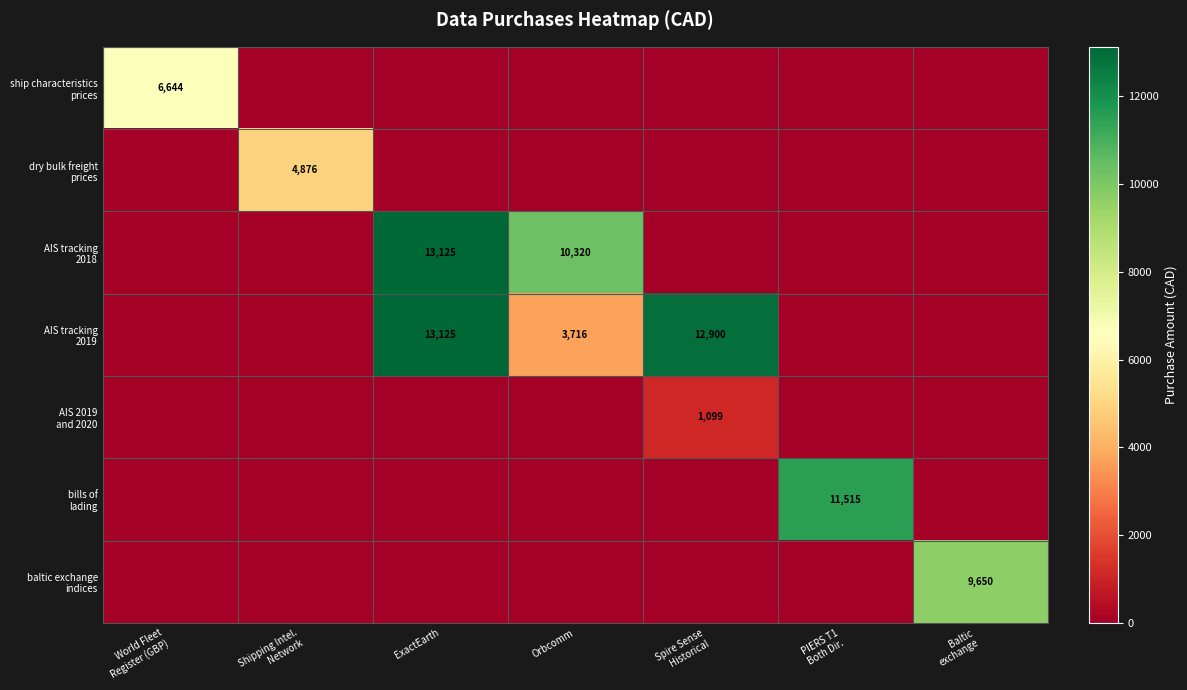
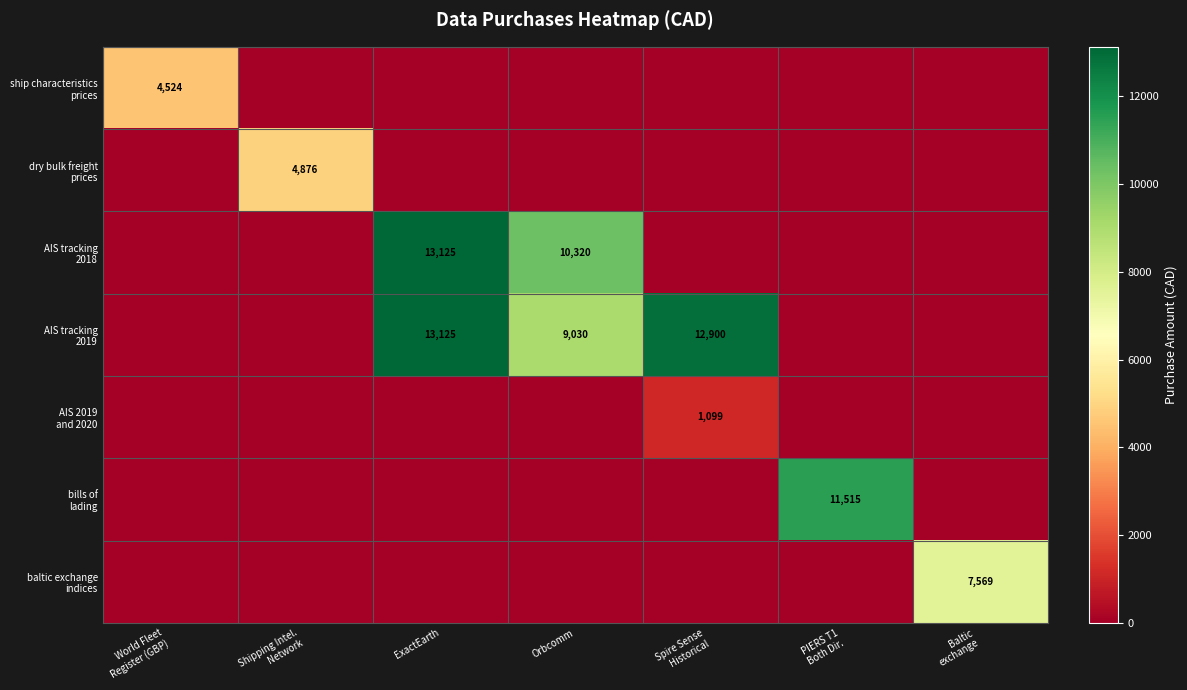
  {
    "ship characteristics prices": {
-     "World Fleet Register (GBP)": "6,644"
+     "World Fleet Register (GBP)": "4,524"
    },
    "dry bulk freight prices": {
      "Shipping Intel. Network": "4,876"
    },
    "AIS tracking 2018": {
      "ExactEarth": "13,125",
      "Orbcomm": "10,320"
    },
    "AIS tracking 2019": {
      "ExactEarth": "13,125",
-     "Orbcomm": "3,716",
+     "Orbcomm": "9,030",
      "Spire Sense Historical": "12,900"
    },
    "AIS 2019 and 2020": {
      "Spire Sense Historical": "1,099"
    },
    "bills of lading": {
      "PIERS T1 Both Dir.": "11,515"
    },
    "baltic exchange indices": {
-     "Baltic exchange": "9,650"
+     "Baltic exchange": "7,569"
    }
  }
